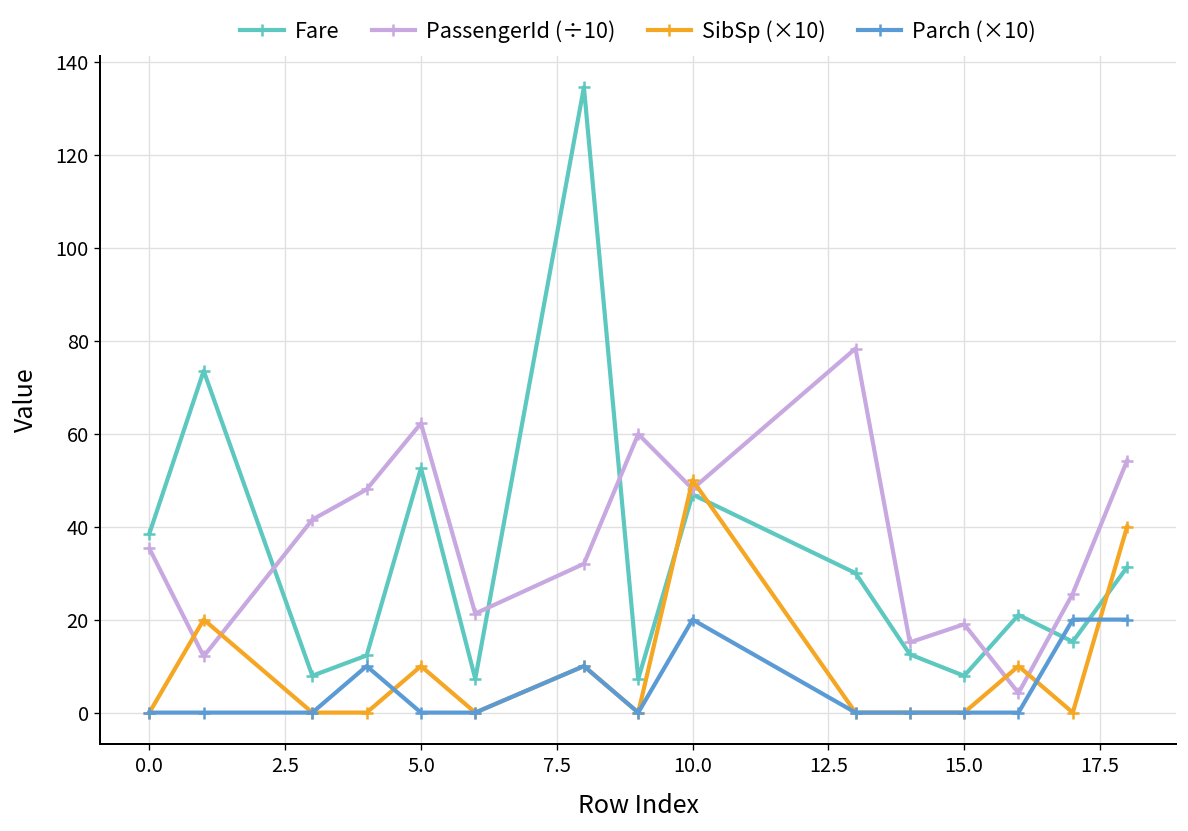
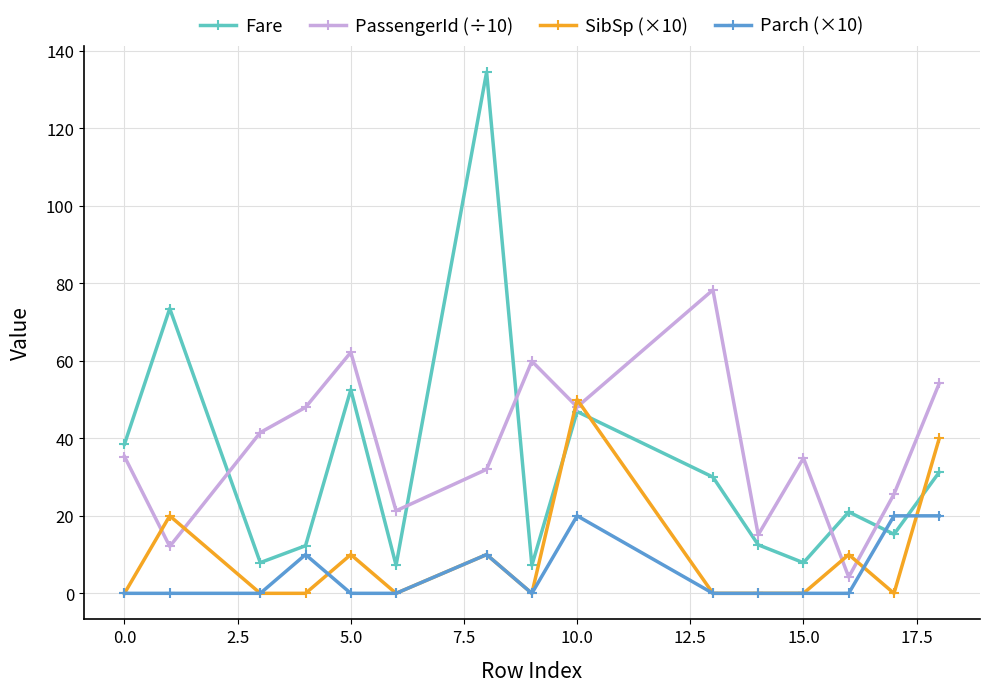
  {
    "PassengerId (÷10)": {
      "0.0": 35,
      "5.0": 62,
      "10.0": 48,
-     "15.0": 19
+     "15.0": 35
    },
    "SibSp (×10)": {
      "5.0": 10,
      "10.0": 50
    }
  }
